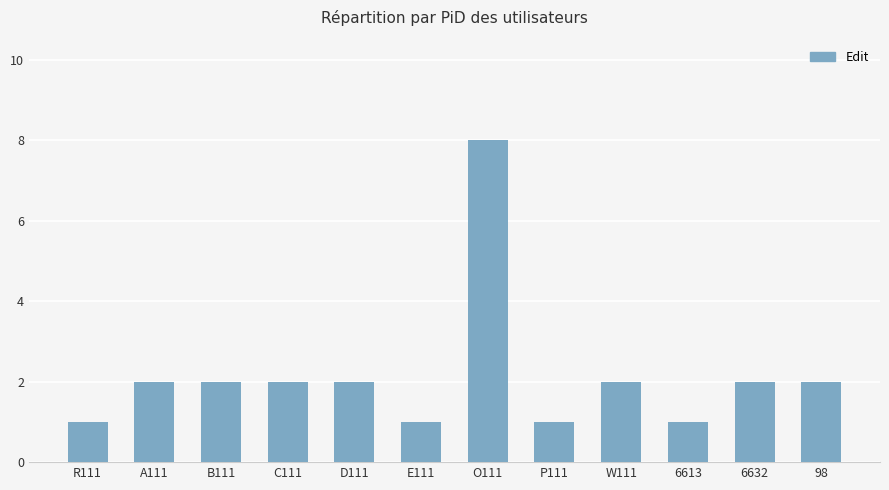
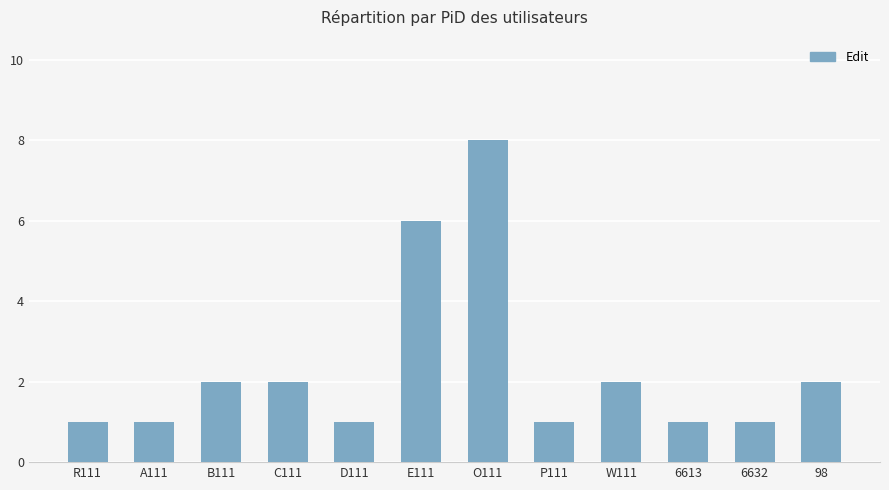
  {
    "R111": 1,
-   "A111": 2,
+   "A111": 1,
    "B111": 2,
    "C111": 2,
-   "D111": 2,
-   "E111": 1,
+   "D111": 1,
+   "E111": 6,
    "O111": 8,
    "P111": 1,
    "W111": 2,
    "6613": 1,
-   "6632": 2,
+   "6632": 1,
    "98": 2
  }
